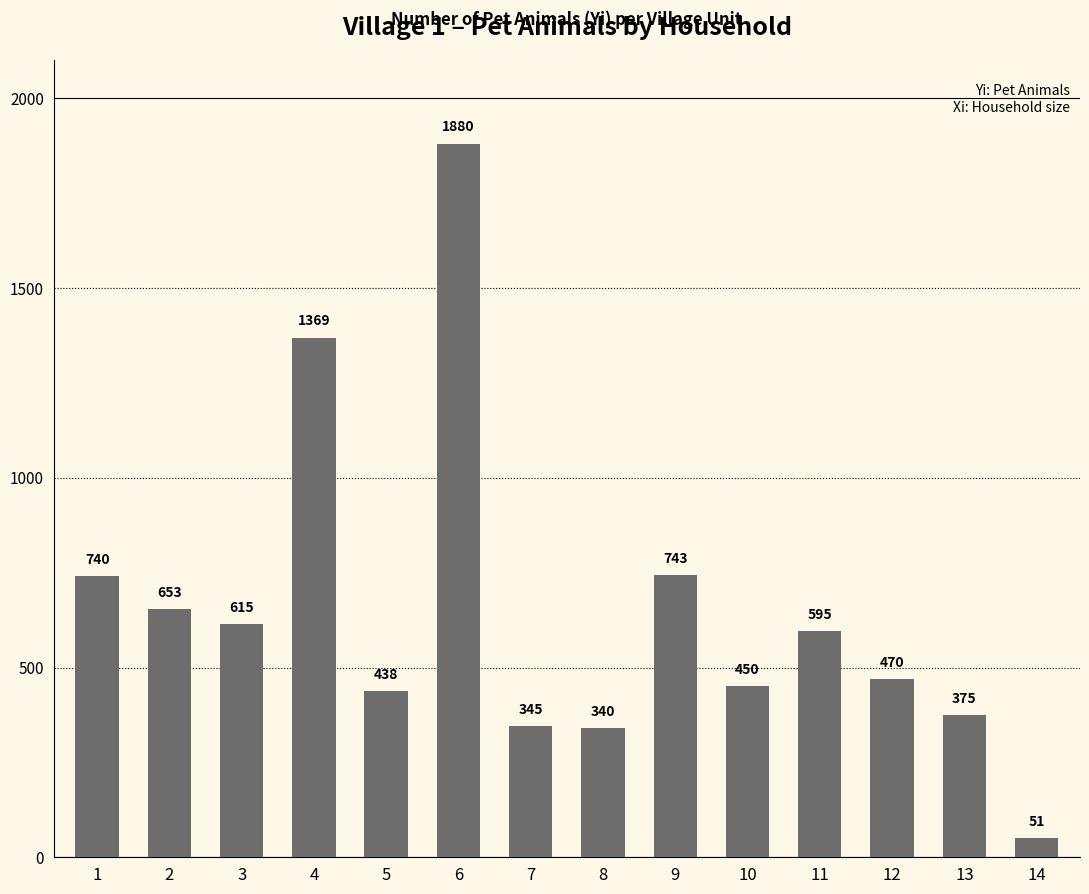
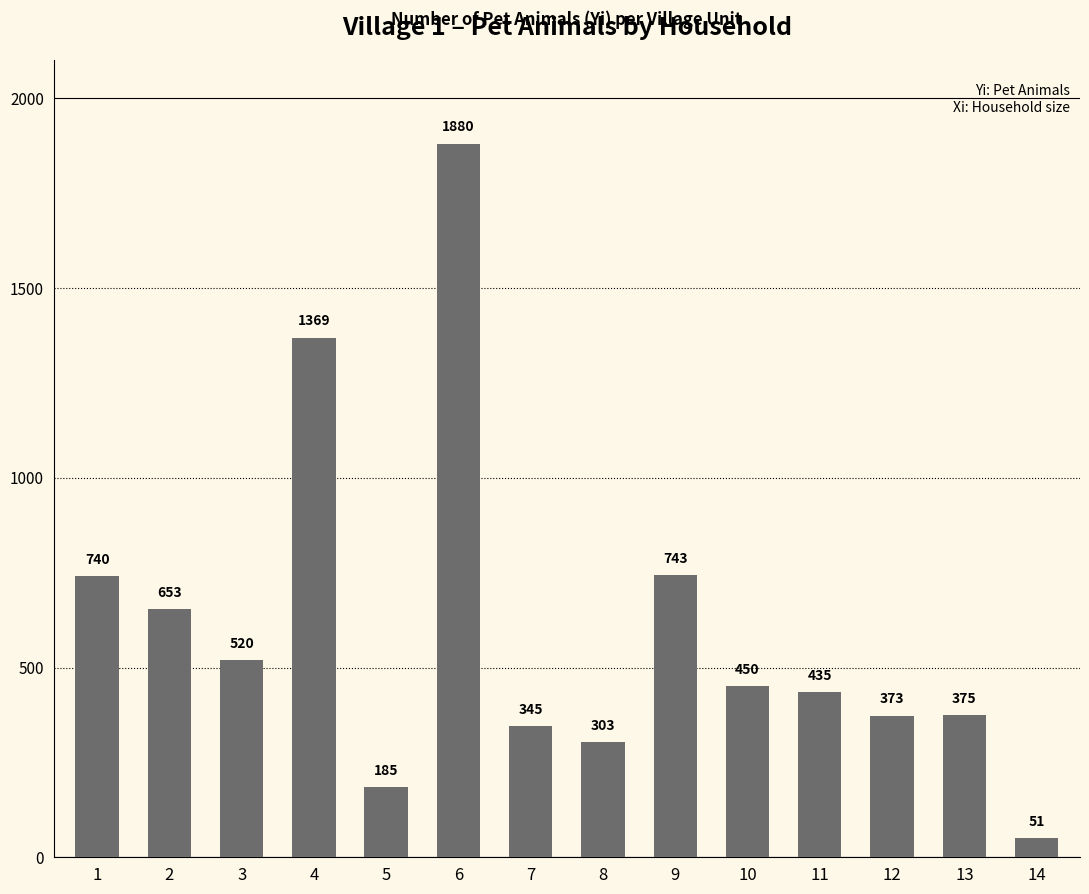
  {
    "1": 740,
    "2": 653,
-   "3": 615,
+   "3": 520,
    "4": 1369,
-   "5": 438,
+   "5": 185,
    "6": 1880,
    "7": 345,
-   "8": 340,
+   "8": 303,
    "9": 743,
    "10": 450,
-   "11": 595,
-   "12": 470,
+   "11": 435,
+   "12": 373,
    "13": 375,
    "14": 51
  }
